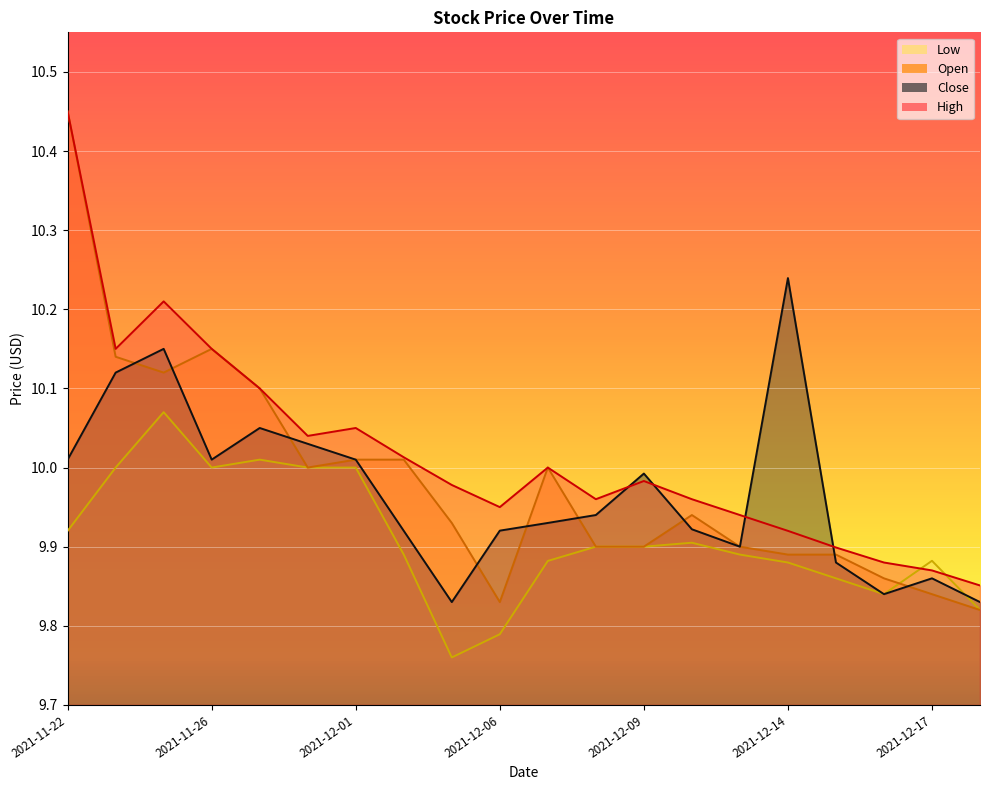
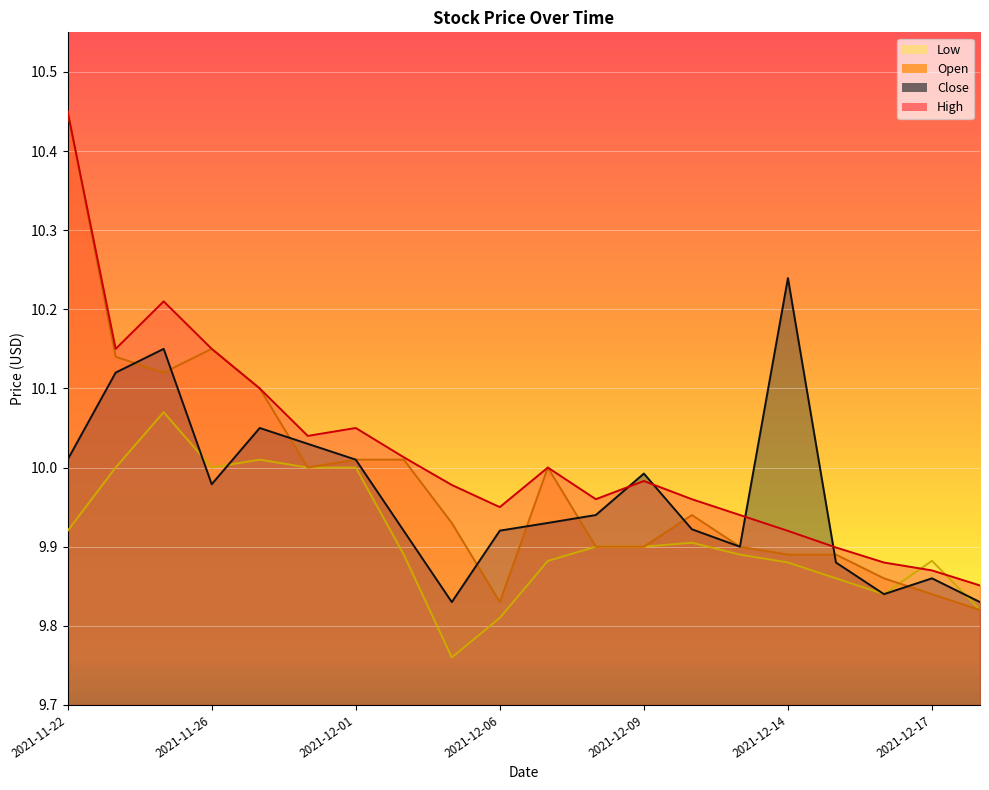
  {
    "Low": {
      "2021-11-22": 9.92,
      "2021-11-26": 10.00,
      "2021-12-01": 10.00,
-     "2021-12-06": 9.79,
+     "2021-12-06": 9.81,
      "2021-12-14": 9.88,
      "2021-12-17": 9.88
    },
    "Close": {
      "2021-11-22": 10.01,
-     "2021-11-26": 10.01,
+     "2021-11-26": 9.98,
      "2021-12-06": 9.92,
      "2021-12-09": 9.99,
      "2021-12-14": 10.24,
      "2021-12-17": 9.86
    }
  }
